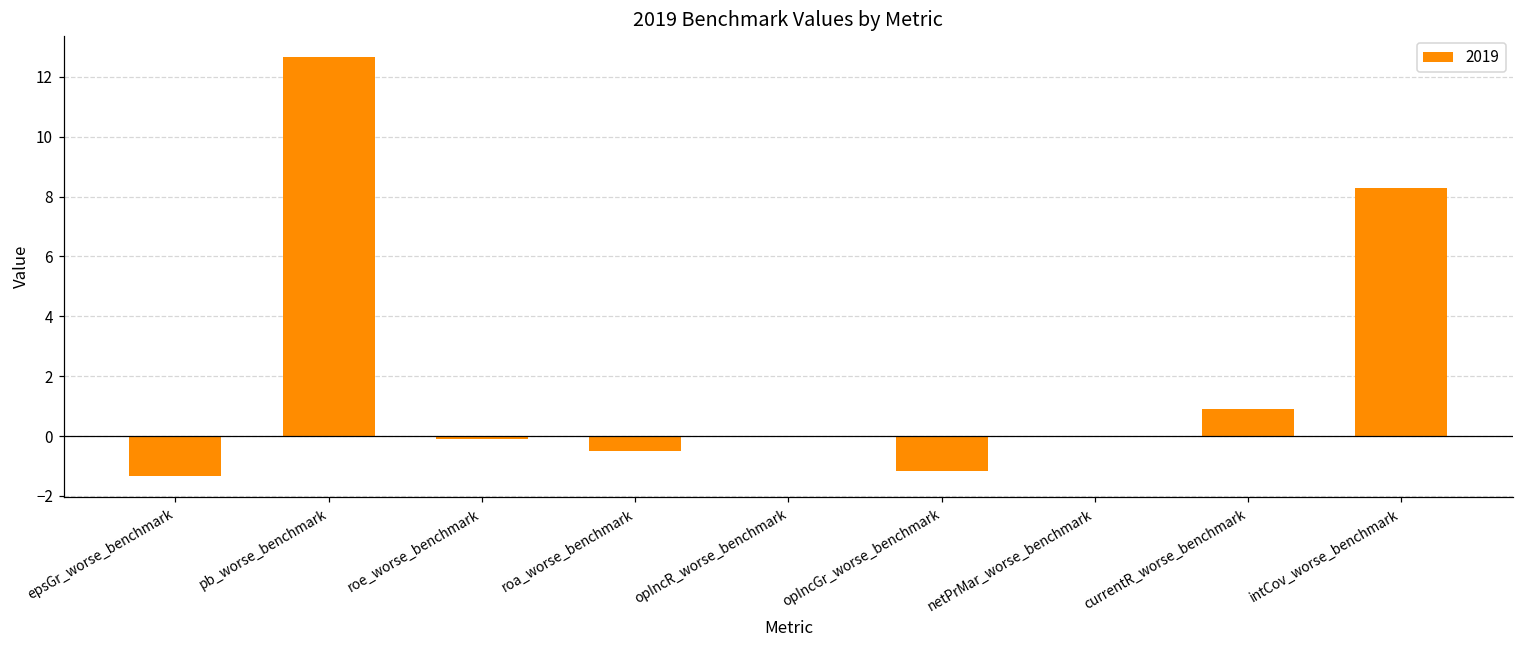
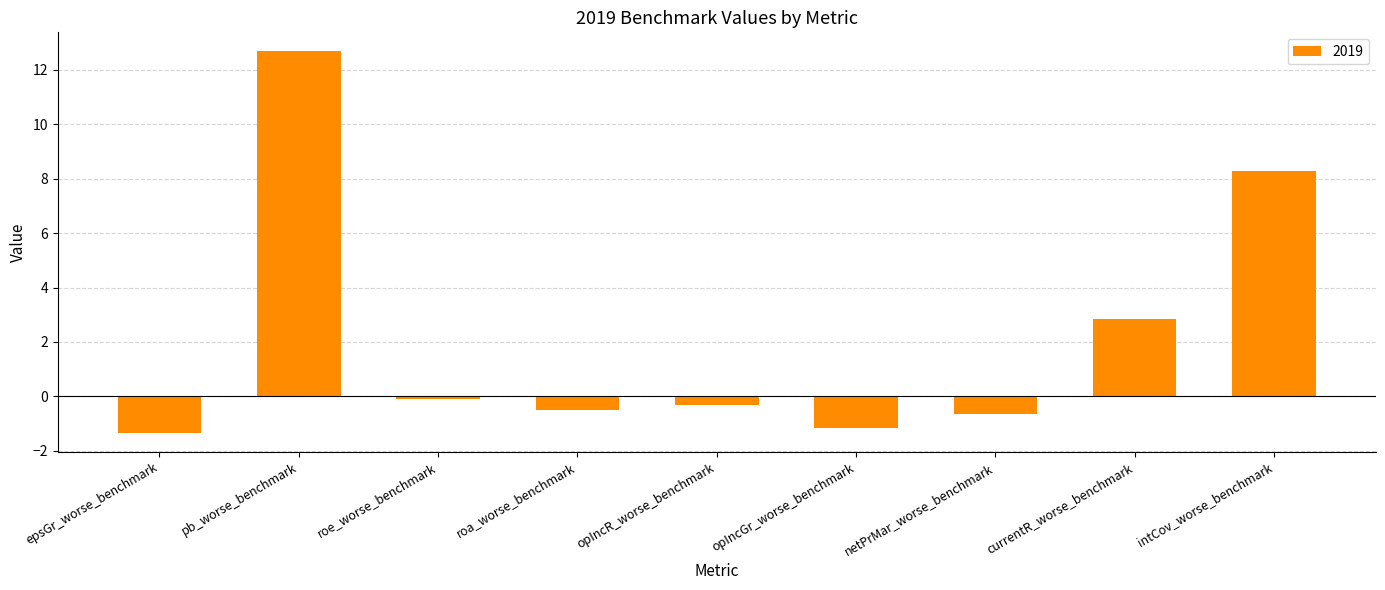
  {
    "epsGr_worse_benchmark": -1.3,
    "pb_worse_benchmark": 12.7,
    "roa_worse_benchmark": -0.5,
-   "opIncR_worse_benchmark": 0.0,
+   "opIncR_worse_benchmark": -0.3,
    "opIncGr_worse_benchmark": -1.2,
-   "netPrMar_worse_benchmark": 0.0,
-   "currentR_worse_benchmark": 0.9,
+   "netPrMar_worse_benchmark": -0.6,
+   "currentR_worse_benchmark": 2.8,
    "intCov_worse_benchmark": 8.3
  }
